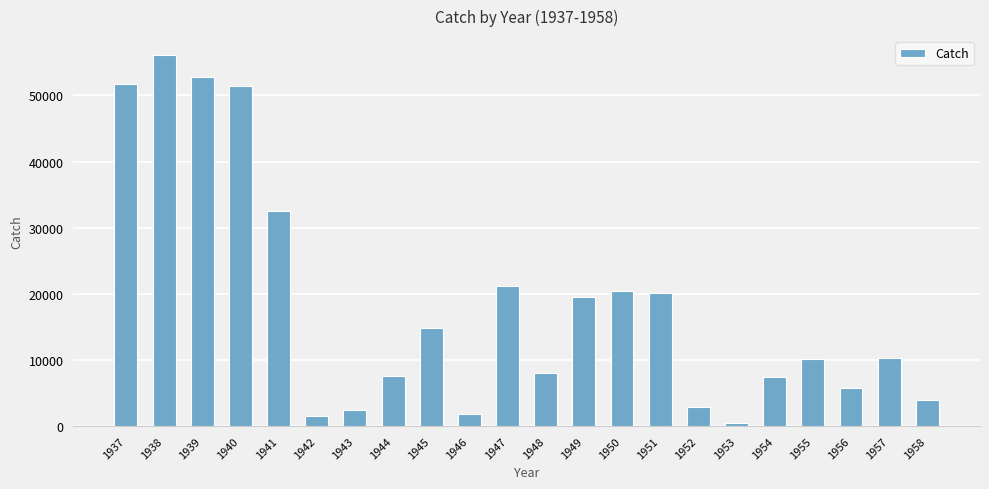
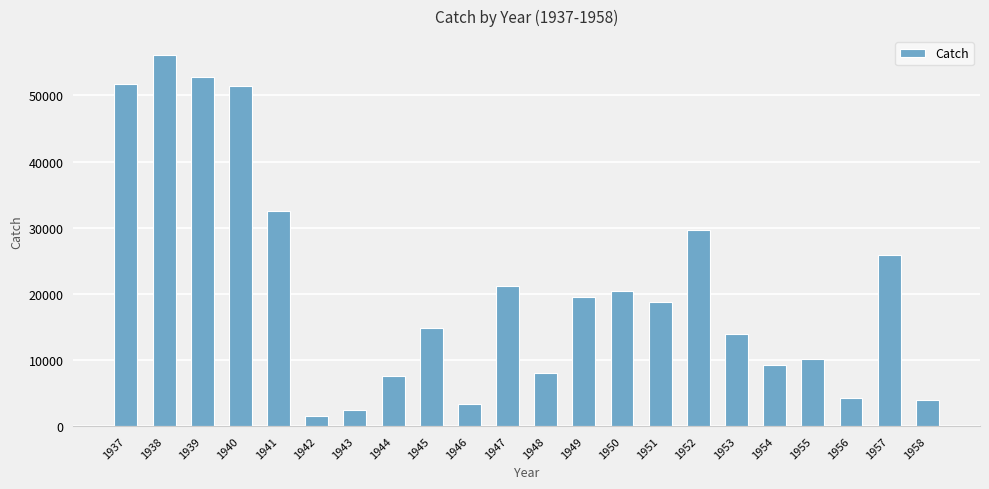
  {
    "1937": 52000,
    "1938": 56000,
    "1939": 53000,
    "1940": 51000,
    "1941": 32000,
    "1942": 2000,
    "1943": 2000,
    "1944": 7000,
    "1945": 15000,
-   "1946": 2000,
+   "1946": 3000,
    "1947": 21000,
    "1948": 8000,
    "1949": 19000,
    "1950": 20000,
-   "1951": 20000,
-   "1952": 3000,
-   "1953": 0,
-   "1954": 7000,
+   "1951": 19000,
+   "1952": 30000,
+   "1953": 14000,
+   "1954": 9000,
    "1955": 10000,
-   "1956": 6000,
-   "1957": 10000,
+   "1956": 4000,
+   "1957": 26000,
    "1958": 4000
  }
